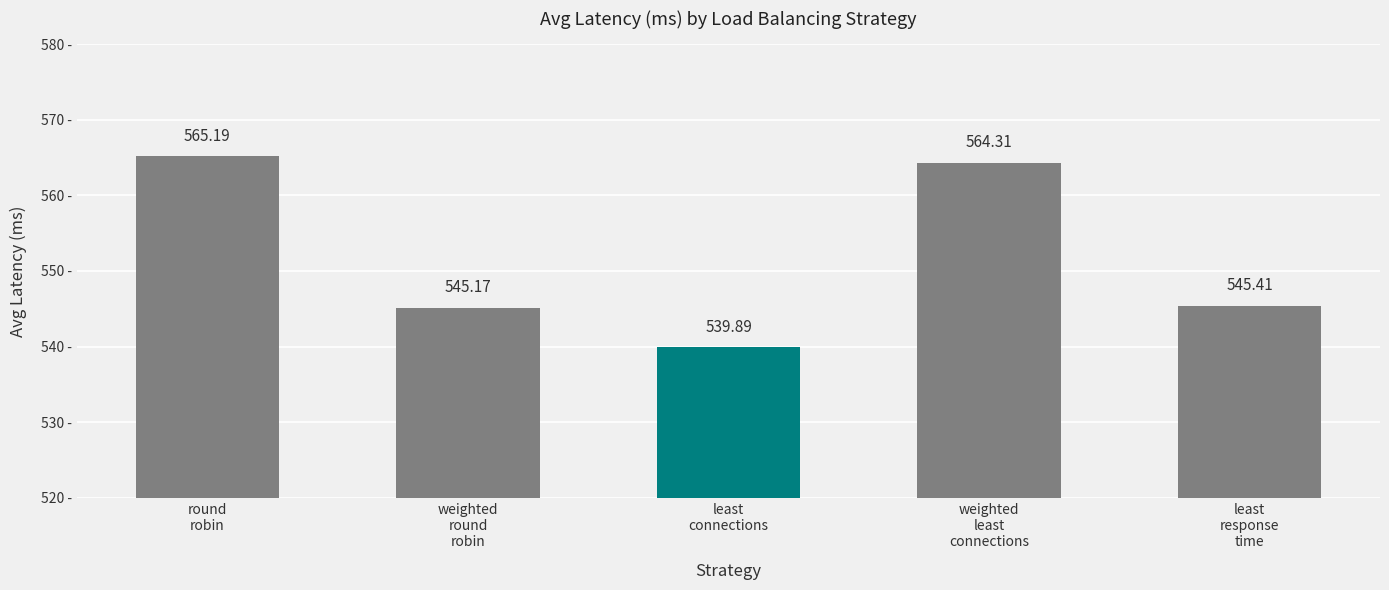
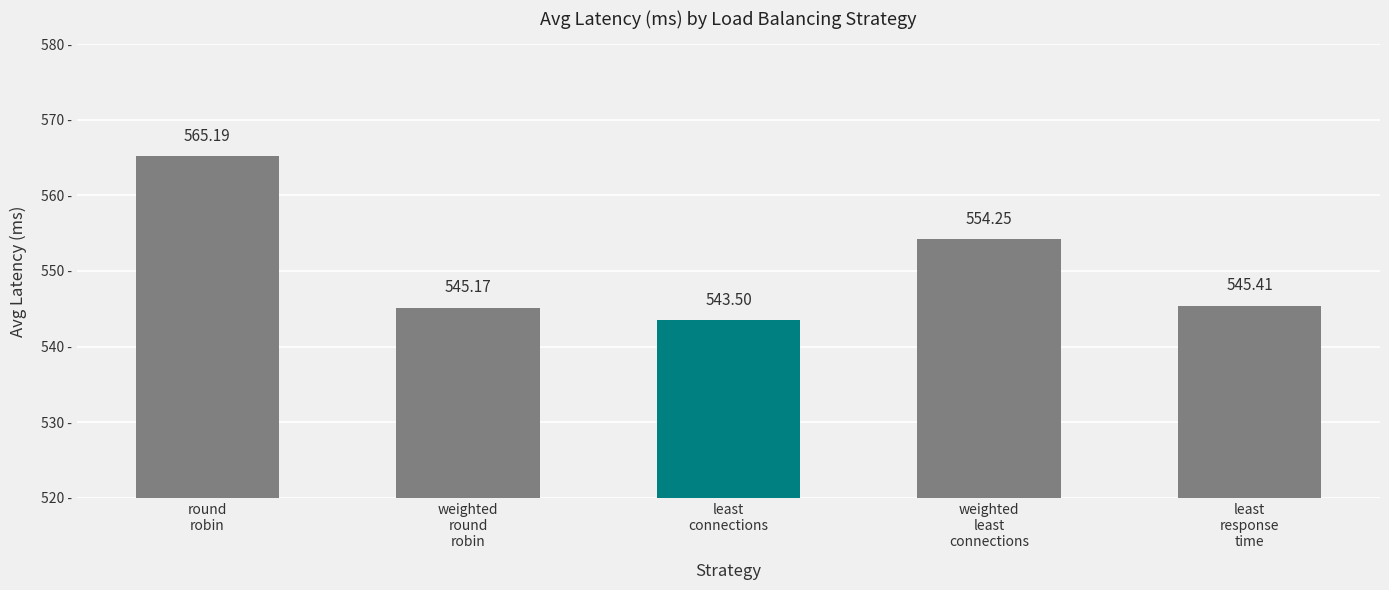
  {
    "round robin": 565.19,
    "weighted round robin": 545.17,
-   "least connections": 539.89,
-   "weighted least connections": 564.31,
+   "least connections": 543.50,
+   "weighted least connections": 554.25,
    "least response time": 545.41
  }
